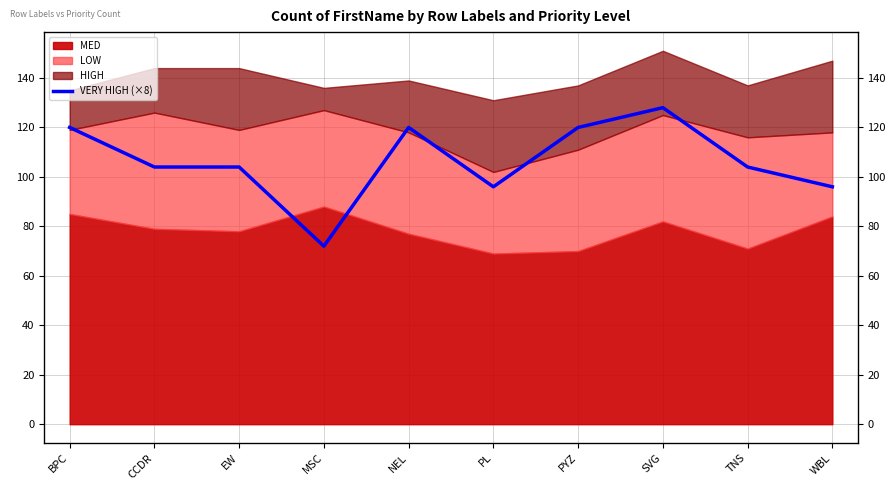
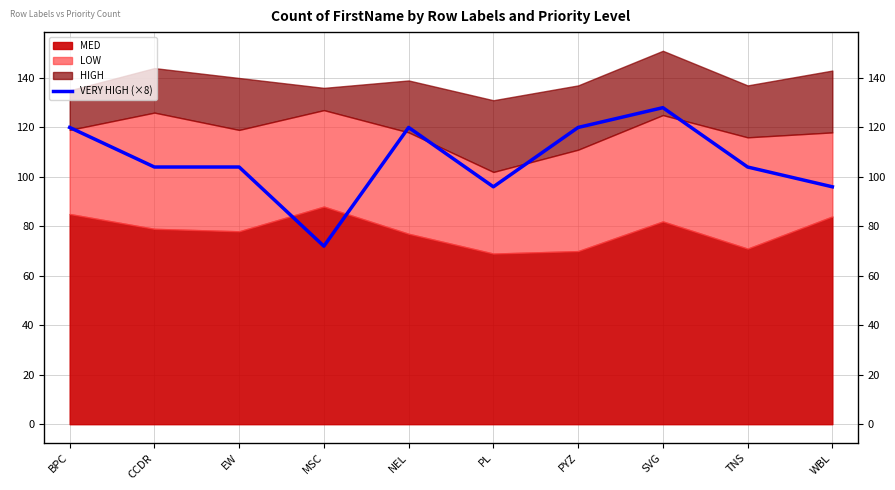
  {
    "MED": {
      "BPC": 85,
      "CCDR": 79,
      "EW": 78,
      "MSC": 88,
      "NEL": 77,
      "PL": 69,
      "PYZ": 70,
      "SVG": 82,
      "TNS": 71,
      "WBL": 84
    },
    "VERY HIGH (×8)": {
      "CCDR": 104,
      "EW": 104,
      "MSC": 72,
      "NEL": 120,
      "PL": 96,
      "PYZ": 120,
      "SVG": 128,
      "TNS": 104,
      "WBL": 96
    },
    "LOW": {
      "CCDR": 47,
      "EW": 41,
      "MSC": 39,
      "NEL": 41,
      "PL": 33,
      "PYZ": 41,
      "SVG": 43,
      "TNS": 45,
      "WBL": 34
    },
    "HIGH": {
-     "EW": 25,
+     "EW": 21,
      "MSC": 9,
      "NEL": 21,
      "PL": 29,
      "PYZ": 26,
      "SVG": 26,
      "TNS": 21,
-     "WBL": 29
+     "WBL": 25
    }
  }
